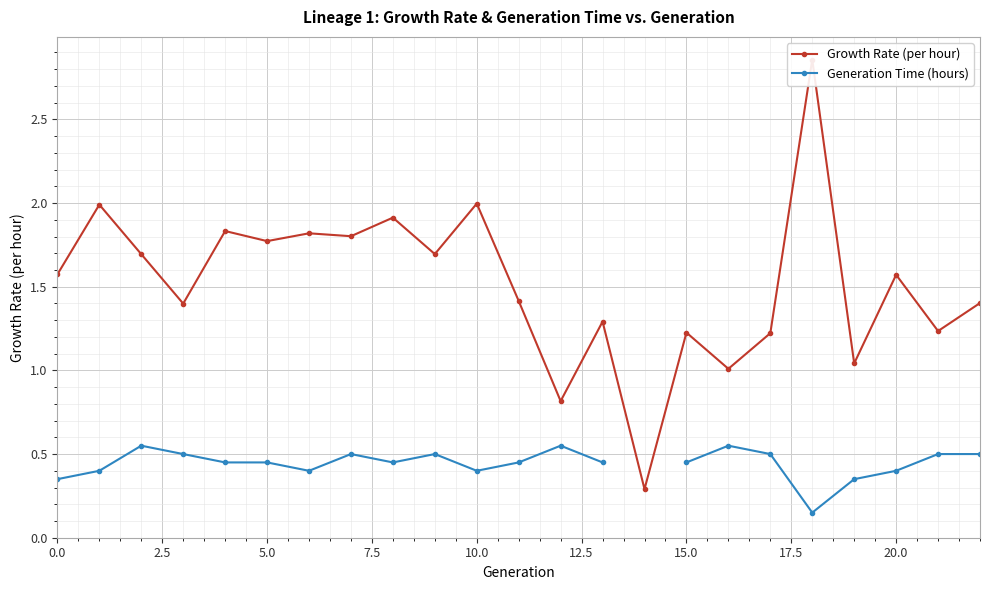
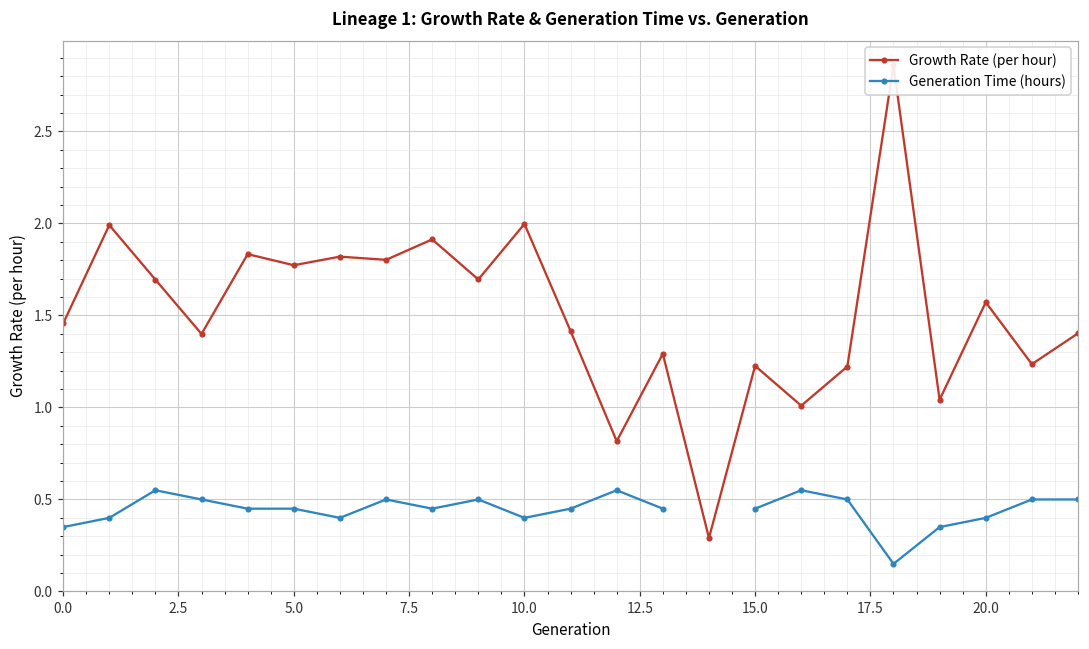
  {
    "Growth Rate (per hour)": {
-     "0.0": 1.57,
+     "0.0": 1.46,
      "5.0": 1.77,
      "10.0": 2.00,
      "15.0": 1.23,
      "20.0": 1.57
    },
    "Generation Time (hours)": {
      "0.0": 0.35,
      "5.0": 0.45,
      "10.0": 0.40,
      "15.0": 0.45,
      "20.0": 0.40
    }
  }
